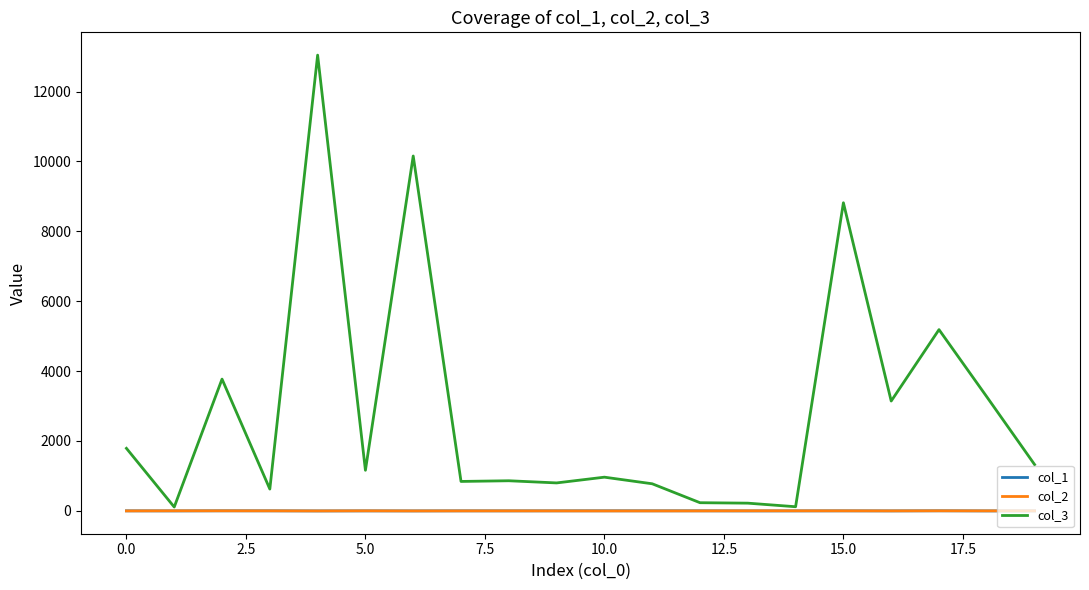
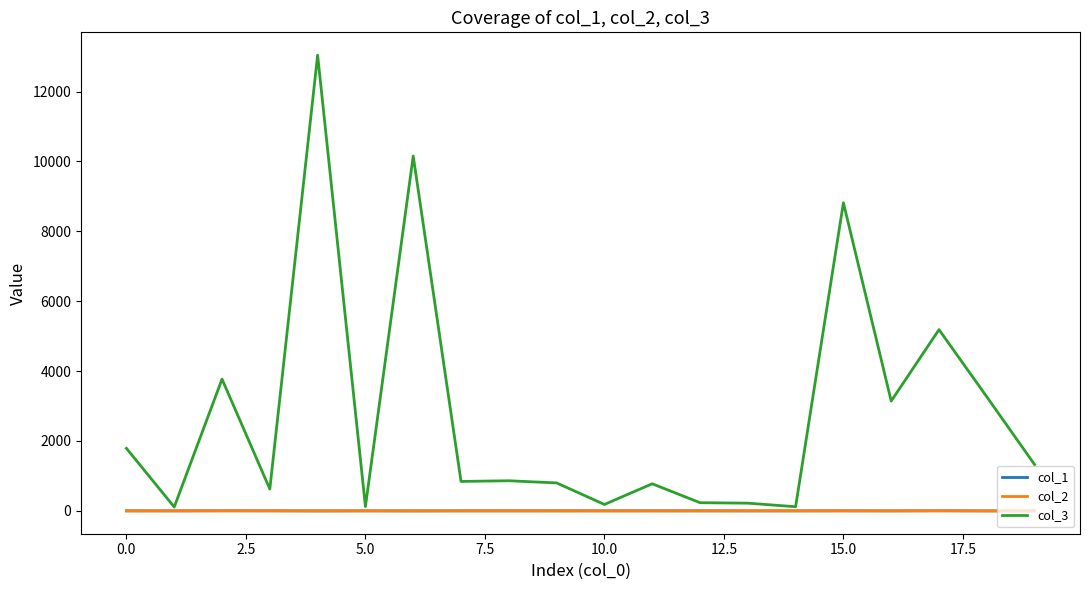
  {
    "col_2": {
      "0.0": 0,
      "5.0": 0,
      "10.0": 0,
      "15.0": 0
    },
    "col_3": {
      "0.0": 1800,
-     "5.0": 1200,
-     "10.0": 1000,
+     "5.0": 100,
+     "10.0": 200,
      "15.0": 8800
    }
  }
